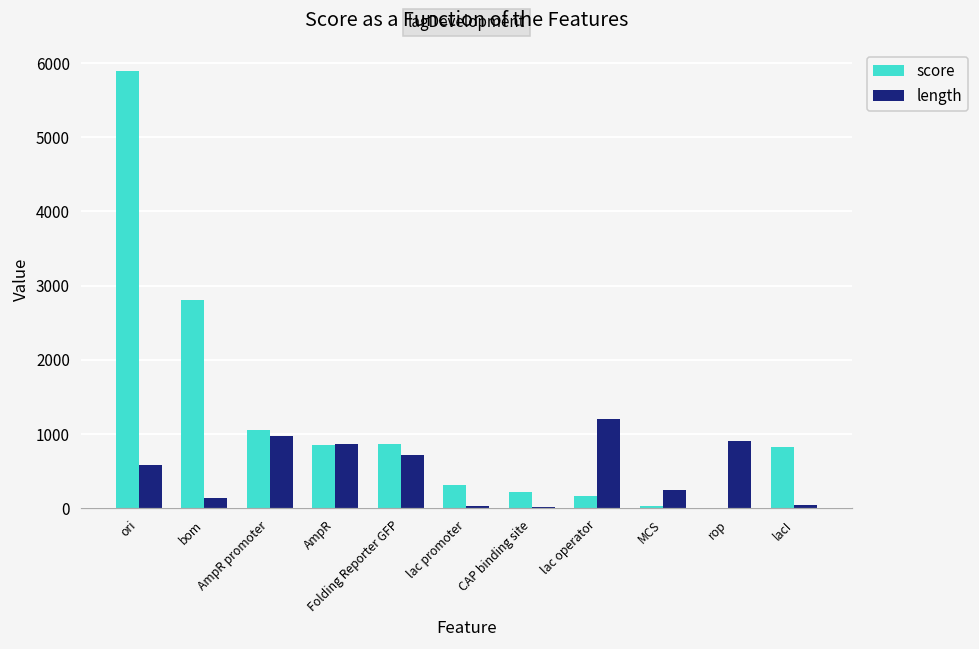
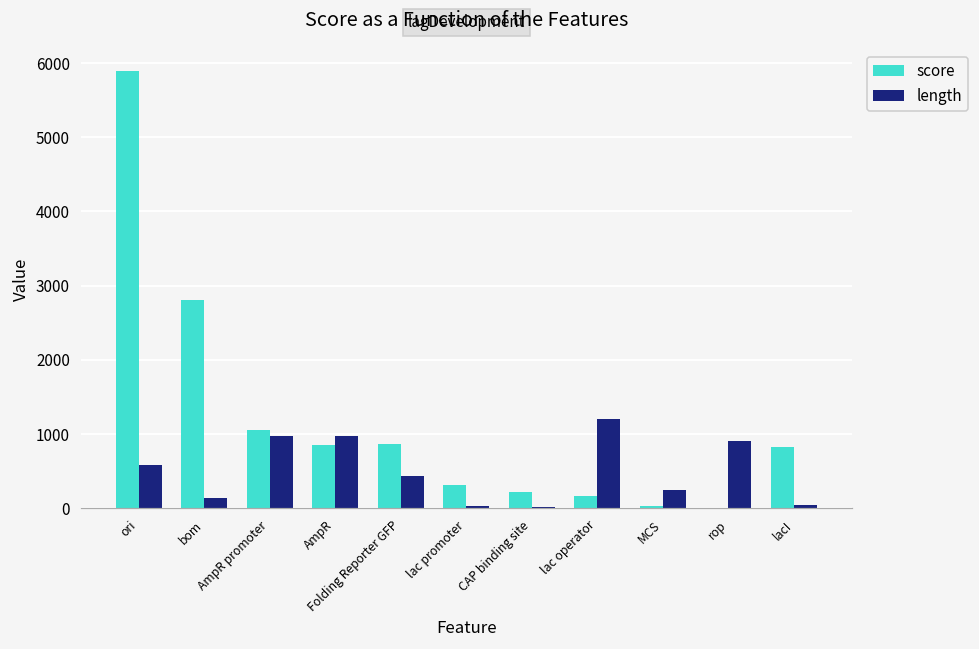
  {
    "score": {
      "ori": 5900,
      "bom": 2800,
      "AmpR promoter": 1100,
      "AmpR": 900,
      "Folding Reporter GFP": 900,
      "lac promoter": 300,
      "CAP binding site": 200,
      "lac operator": 200,
      "lacI": 800
    },
    "length": {
      "ori": 600,
      "bom": 100,
      "AmpR promoter": 1000,
-     "AmpR": 900,
-     "Folding Reporter GFP": 700,
+     "AmpR": 1000,
+     "Folding Reporter GFP": 400,
      "lac operator": 1200,
      "MCS": 200,
      "rop": 900,
      "lacI": 0
    }
  }
